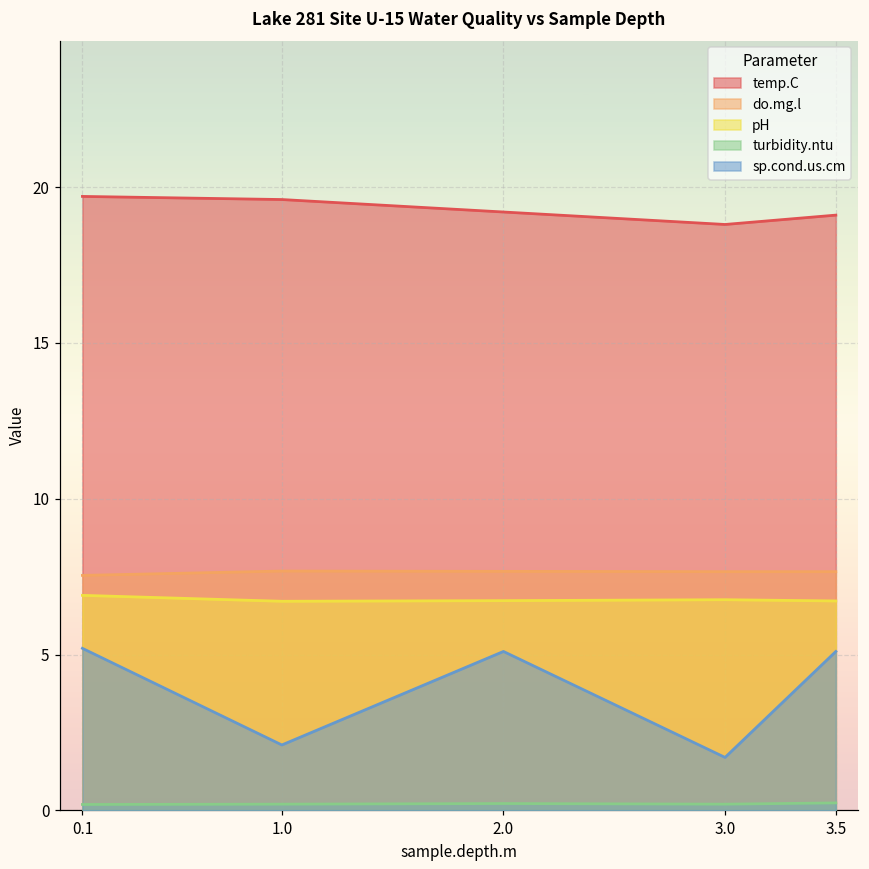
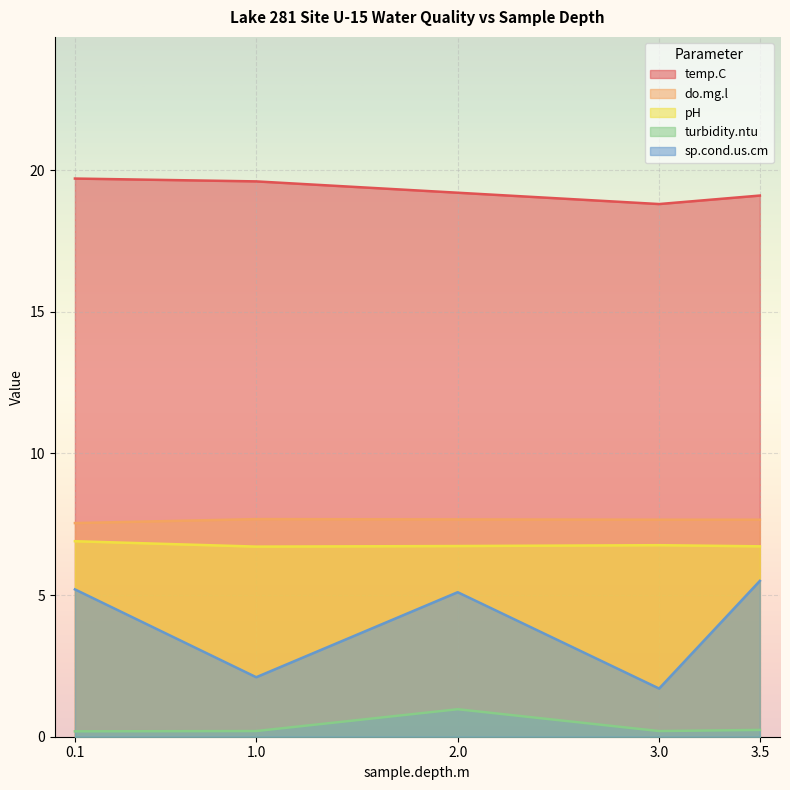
  {
    "temp.C": {
      "0.1": 19.7,
      "1.0": 19.6,
      "2.0": 19.2,
      "3.0": 18.8,
      "3.5": 19.1
    },
    "turbidity.ntu": {
      "0.1": 0.2,
      "1.0": 0.2,
-     "2.0": 0.2,
+     "2.0": 1.0,
      "3.0": 0.2,
      "3.5": 0.2
    },
    "sp.cond.us.cm": {
      "0.1": 5.2,
      "1.0": 2.1,
      "2.0": 5.1,
      "3.0": 1.7,
-     "3.5": 5.1
+     "3.5": 5.5
    }
  }
